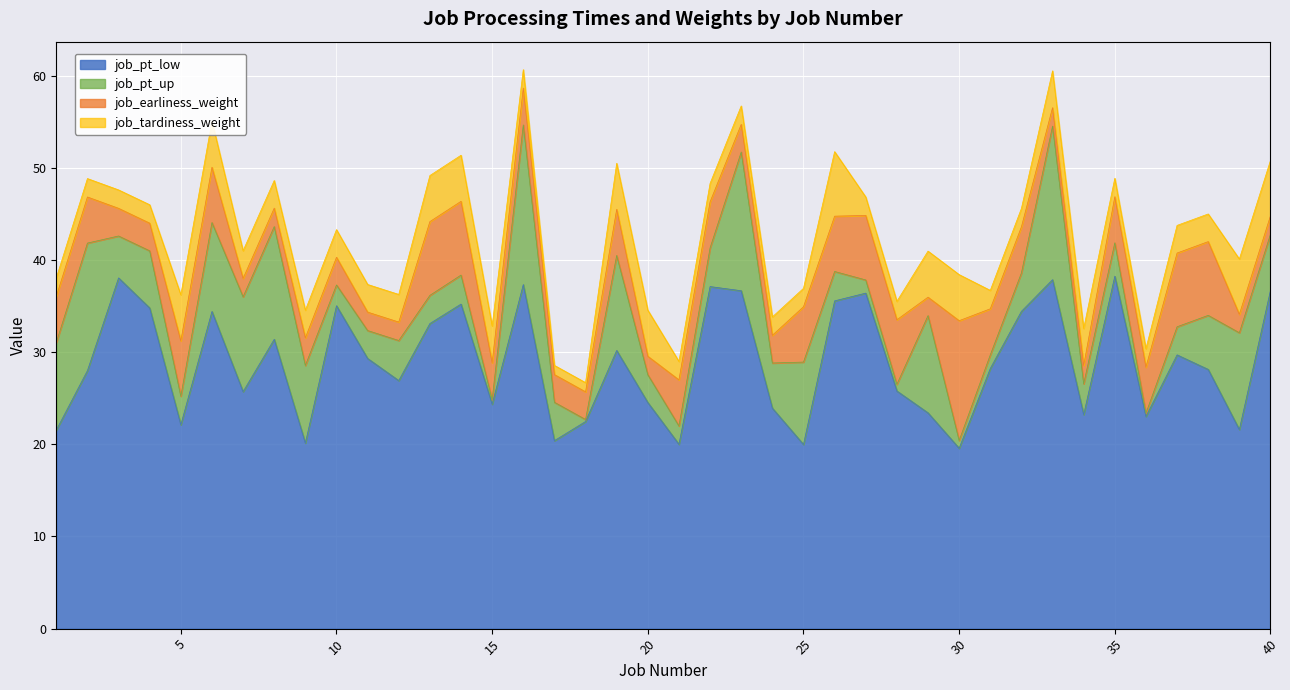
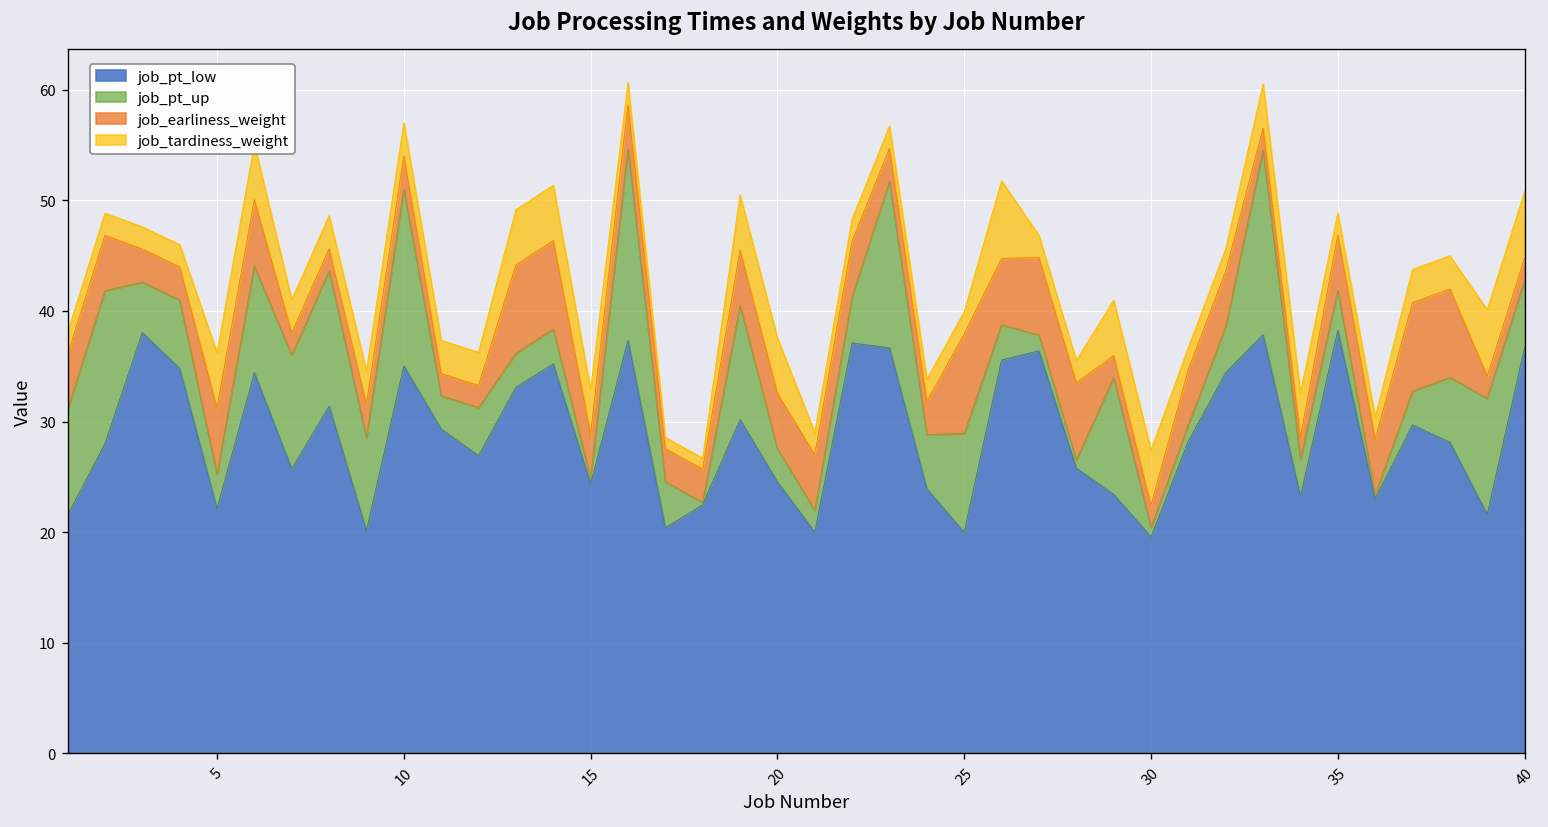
  {
    "job_pt_low": {
      "5": 22,
      "10": 35,
      "15": 24,
      "20": 25,
      "25": 20,
      "30": 20,
      "35": 38,
      "40": 37
    },
    "job_pt_up": {
      "5": 25,
-     "10": 37,
+     "10": 51,
      "15": 25,
      "20": 28,
      "25": 29,
      "30": 20,
      "35": 42,
      "40": 43
    },
    "job_earliness_weight": {
      "10": 3,
-     "20": 2,
-     "25": 6,
-     "30": 13
+     "20": 5,
+     "25": 9,
+     "30": 2
    },
    "job_tardiness_weight": {
      "10": 3,
      "20": 5,
      "25": 2,
      "30": 5
    }
  }
